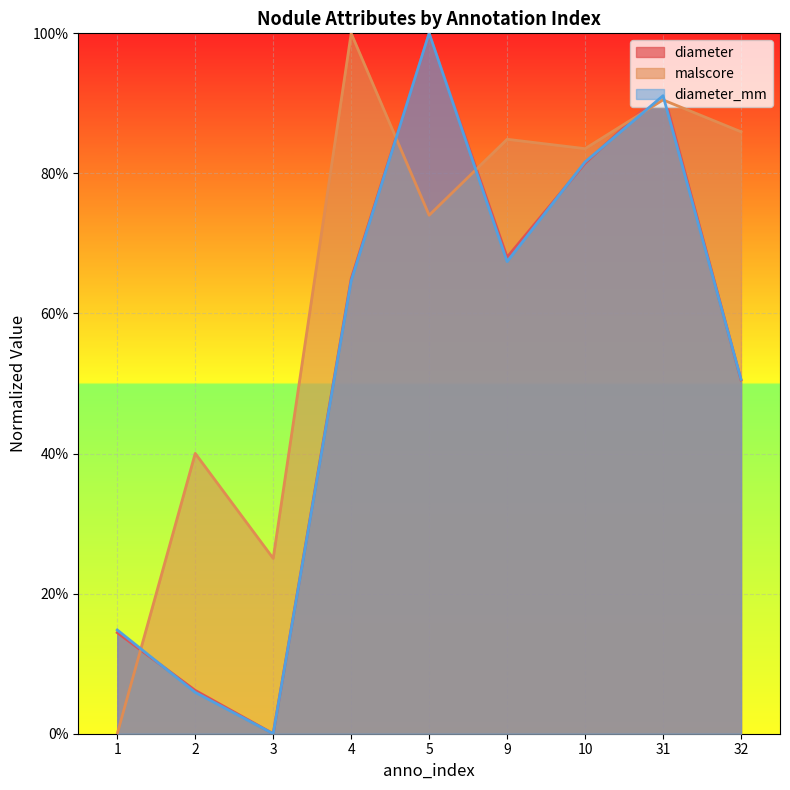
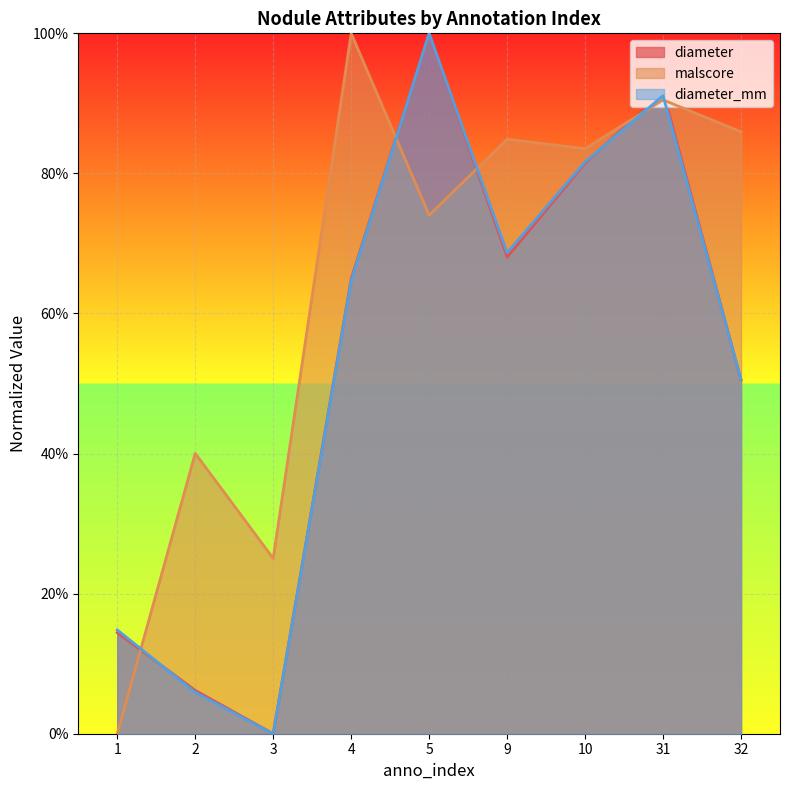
  {
    "diameter_mm": {
      "1": "15%",
-     "9": "67%"
+     "9": "69%"
    }
  }
